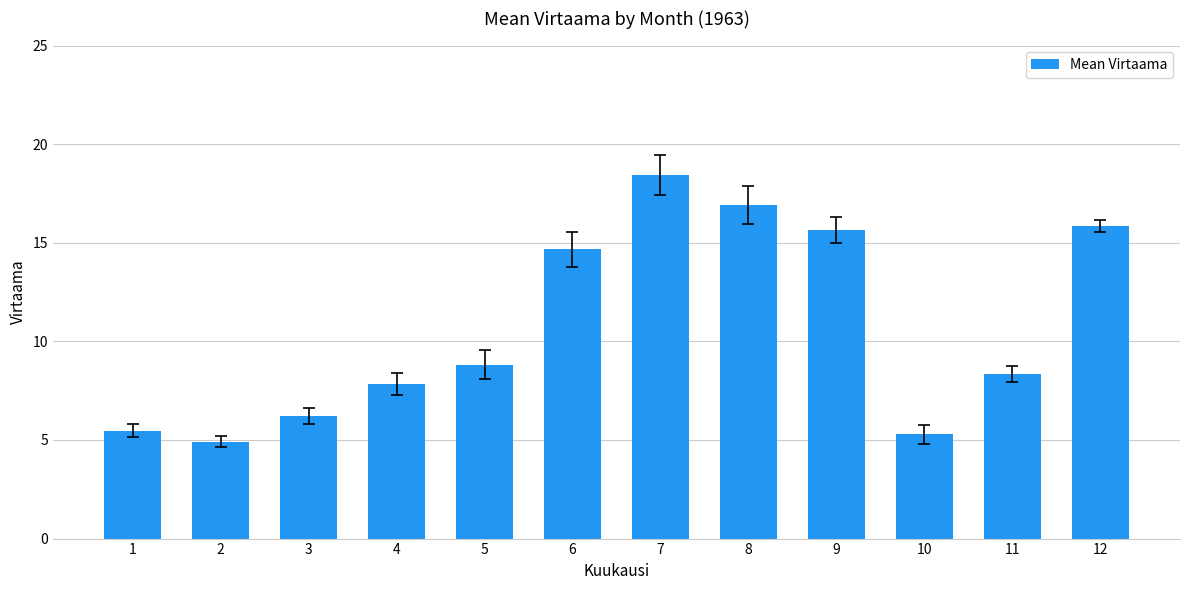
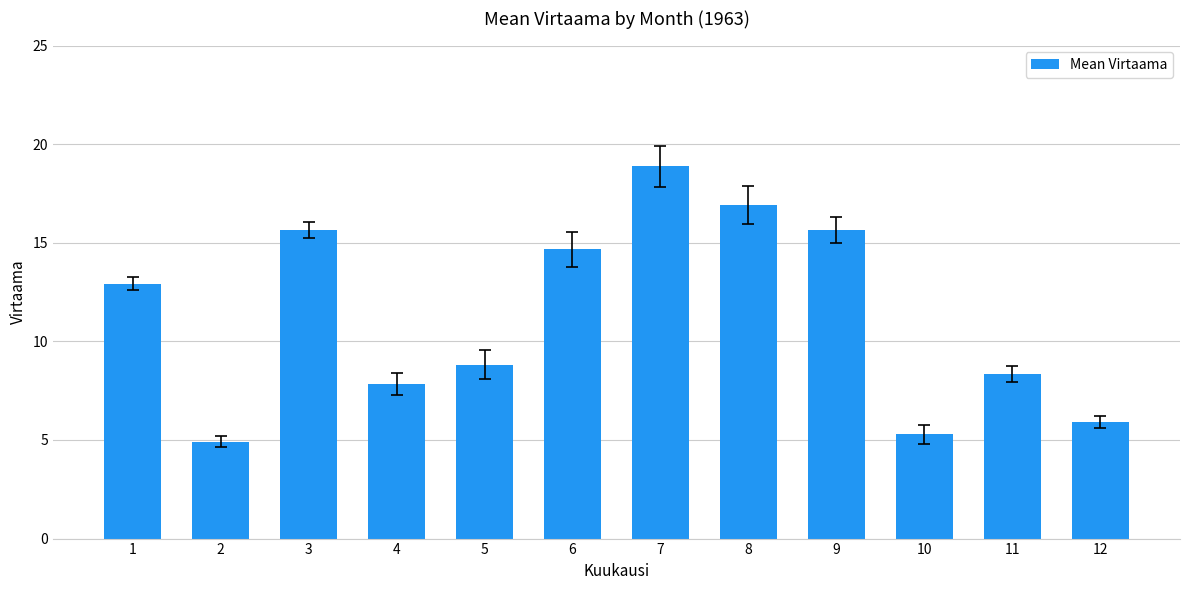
  {
    "Mean Virtaama": {
-     "1": 5.5,
+     "1": 12.9,
      "2": 4.9,
-     "3": 6.2,
+     "3": 15.6,
      "4": 7.9,
      "5": 8.8,
      "6": 14.7,
-     "7": 18.4,
+     "7": 18.9,
      "8": 16.9,
      "9": 15.6,
      "10": 5.3,
      "11": 8.3,
-     "12": 15.8
+     "12": 5.9
    }
  }
